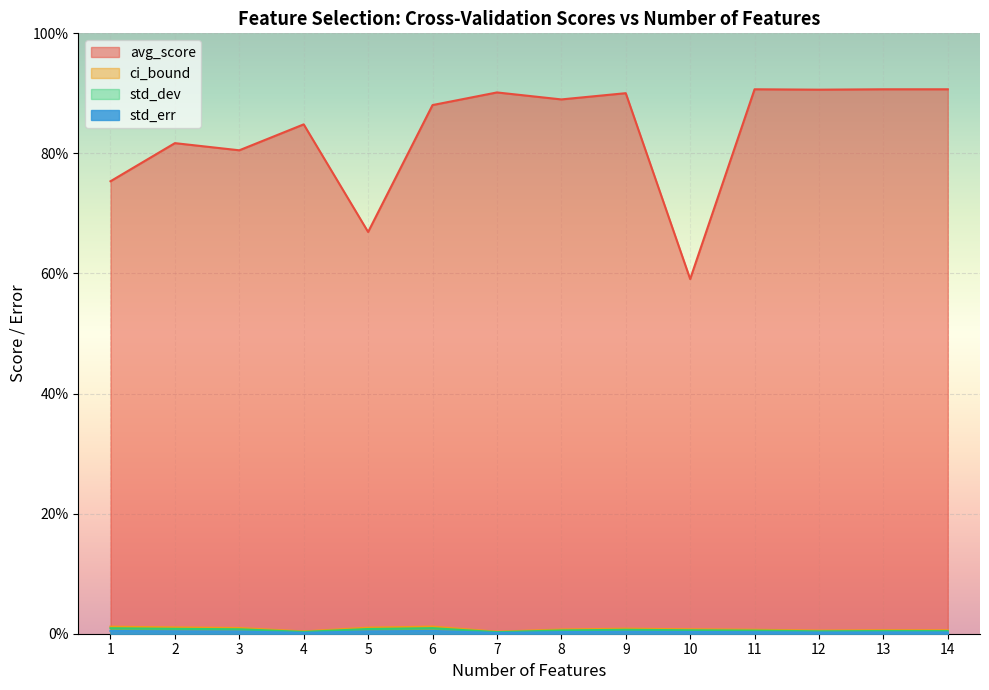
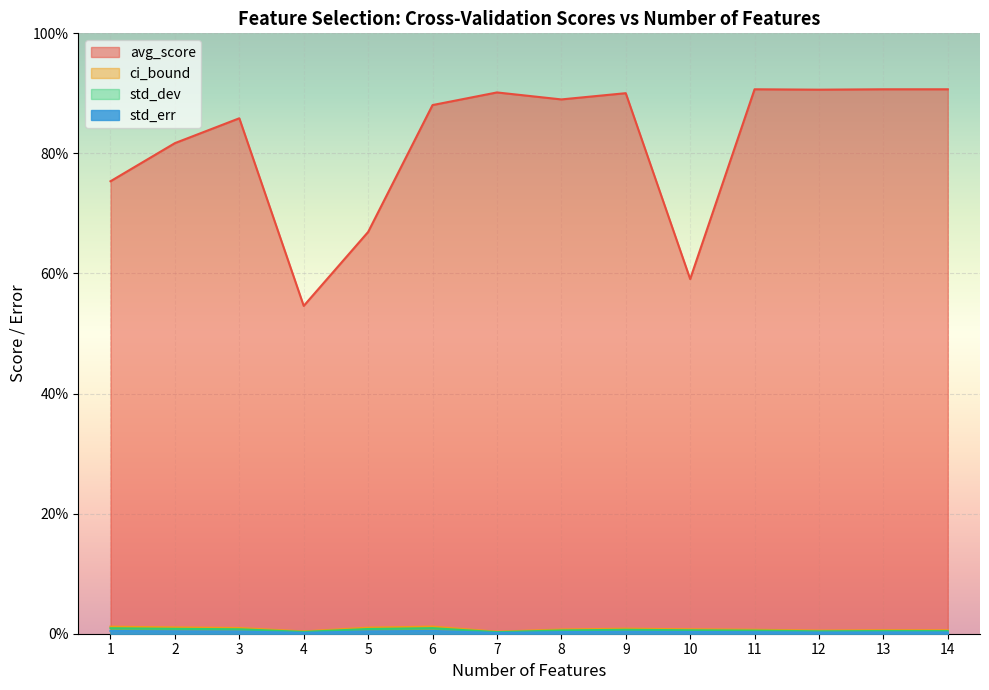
  {
    "avg_score": {
      "1": "75%",
      "2": "82%",
-     "3": "81%",
-     "4": "85%",
+     "3": "86%",
+     "4": "55%",
      "5": "67%",
      "6": "88%",
      "7": "90%",
      "8": "89%",
      "9": "90%",
      "10": "59%",
      "11": "91%",
      "12": "91%",
      "13": "91%",
      "14": "91%"
    },
    "std_err": {
      "1": "0%",
      "6": "0%"
    }
  }
